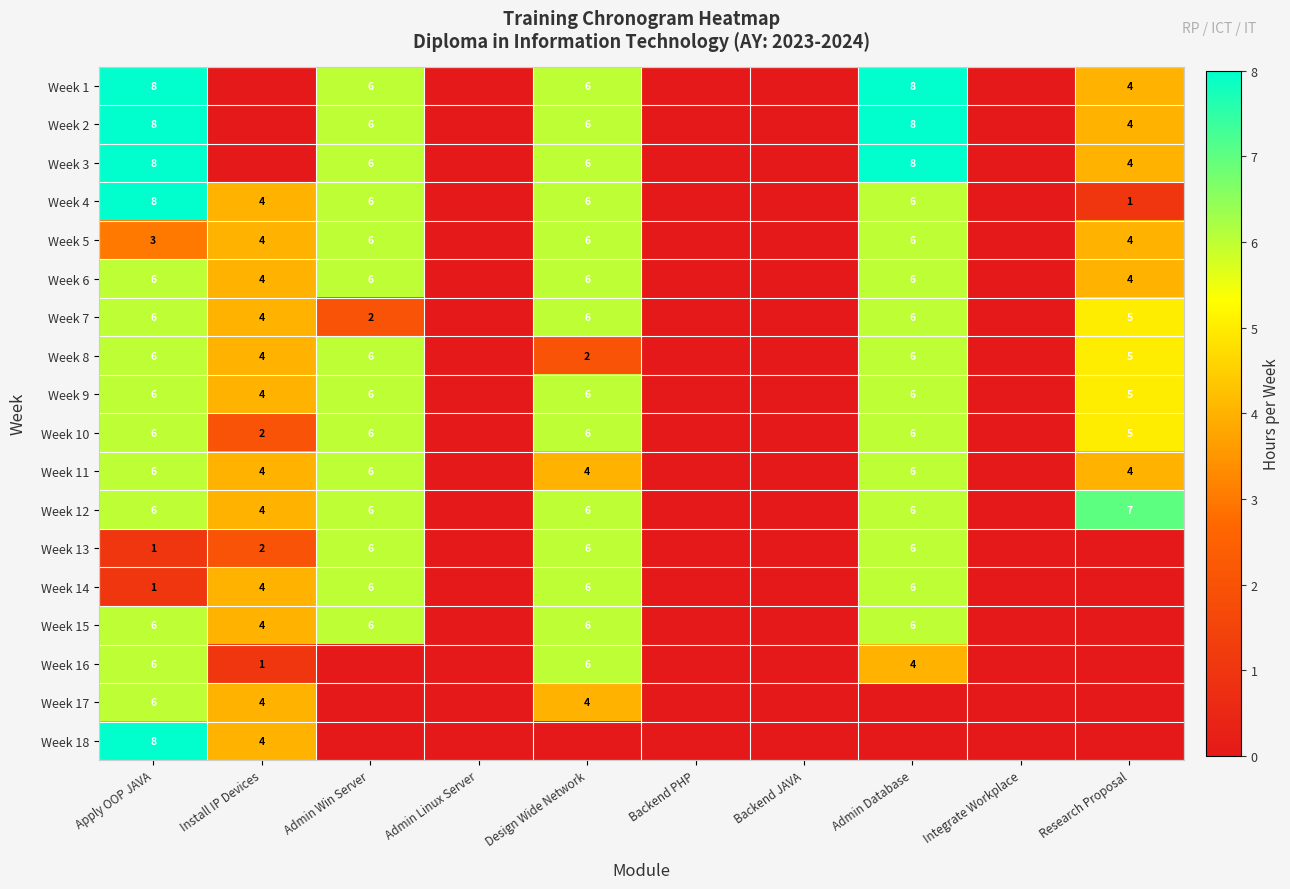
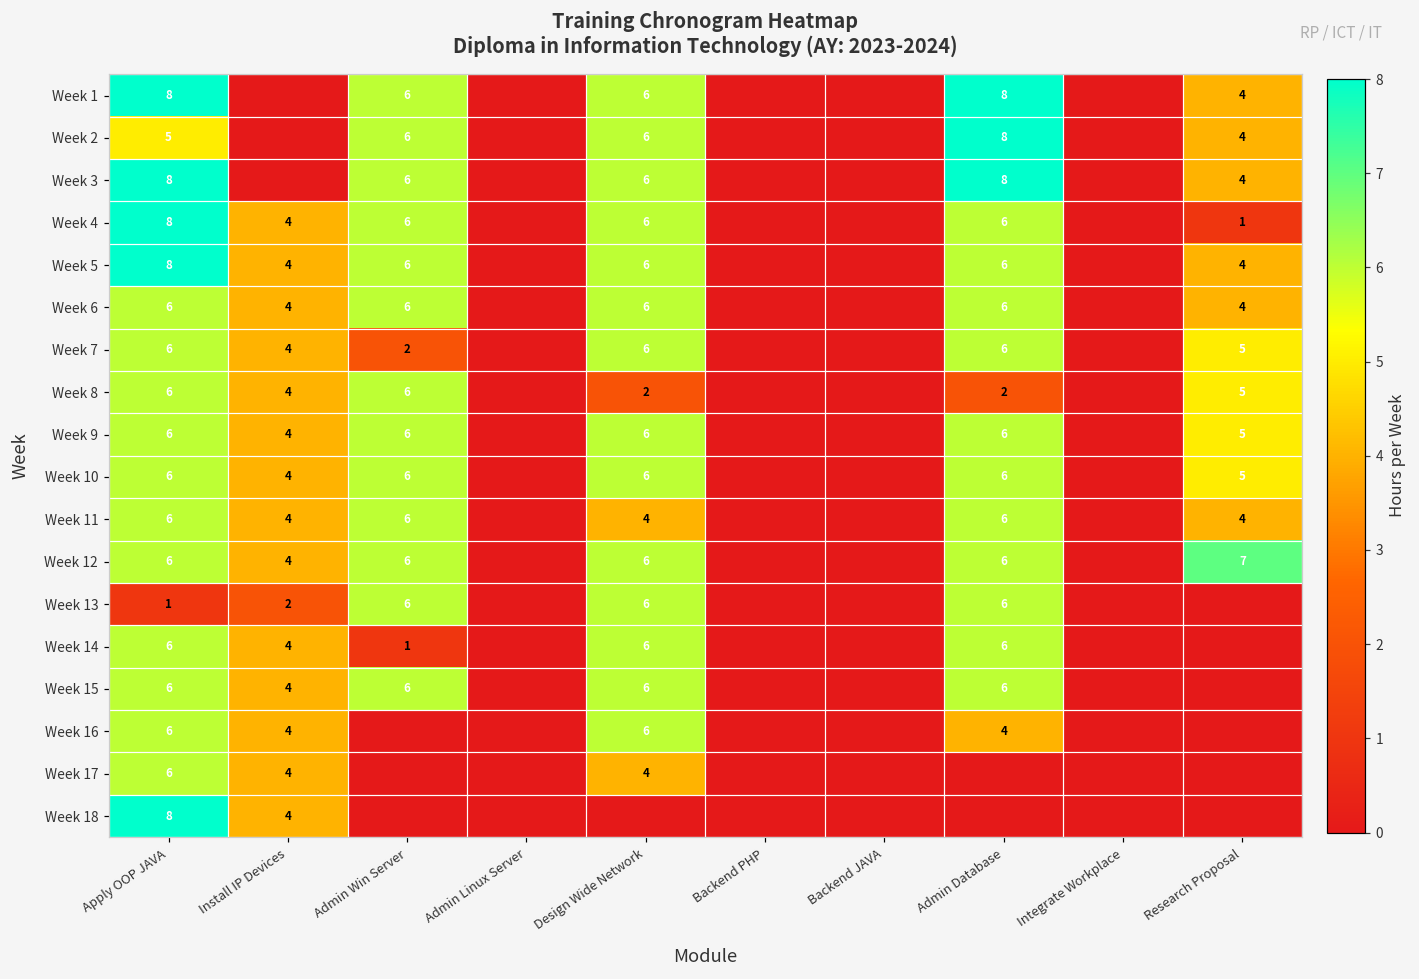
  {
    "Week 1": {
      "Apply OOP JAVA": 8,
      "Admin Win Server": 6,
      "Design Wide Network": 6,
      "Admin Database": 8,
      "Research Proposal": 4
    },
    "Week 2": {
-     "Apply OOP JAVA": 8,
+     "Apply OOP JAVA": 5,
      "Admin Win Server": 6,
      "Design Wide Network": 6,
      "Admin Database": 8,
      "Research Proposal": 4
    },
    "Week 3": {
      "Apply OOP JAVA": 8,
      "Admin Win Server": 6,
      "Design Wide Network": 6,
      "Admin Database": 8,
      "Research Proposal": 4
    },
    "Week 4": {
      "Apply OOP JAVA": 8,
      "Install IP Devices": 4,
      "Admin Win Server": 6,
      "Design Wide Network": 6,
      "Admin Database": 6,
      "Research Proposal": 1
    },
    "Week 5": {
-     "Apply OOP JAVA": 3,
+     "Apply OOP JAVA": 8,
      "Install IP Devices": 4,
      "Admin Win Server": 6,
      "Design Wide Network": 6,
      "Admin Database": 6,
      "Research Proposal": 4
    },
    "Week 6": {
      "Apply OOP JAVA": 6,
      "Install IP Devices": 4,
      "Admin Win Server": 6,
      "Design Wide Network": 6,
      "Admin Database": 6,
      "Research Proposal": 4
    },
    "Week 7": {
      "Apply OOP JAVA": 6,
      "Install IP Devices": 4,
      "Admin Win Server": 2,
      "Design Wide Network": 6,
      "Admin Database": 6,
      "Research Proposal": 5
    },
    "Week 8": {
      "Apply OOP JAVA": 6,
      "Install IP Devices": 4,
      "Admin Win Server": 6,
      "Design Wide Network": 2,
-     "Admin Database": 6,
+     "Admin Database": 2,
      "Research Proposal": 5
    },
    "Week 9": {
      "Apply OOP JAVA": 6,
      "Install IP Devices": 4,
      "Admin Win Server": 6,
      "Design Wide Network": 6,
      "Admin Database": 6,
      "Research Proposal": 5
    },
    "Week 10": {
      "Apply OOP JAVA": 6,
-     "Install IP Devices": 2,
+     "Install IP Devices": 4,
      "Admin Win Server": 6,
      "Design Wide Network": 6,
      "Admin Database": 6,
      "Research Proposal": 5
    },
    "Week 11": {
      "Apply OOP JAVA": 6,
      "Install IP Devices": 4,
      "Admin Win Server": 6,
      "Design Wide Network": 4,
      "Admin Database": 6,
      "Research Proposal": 4
    },
    "Week 12": {
      "Apply OOP JAVA": 6,
      "Install IP Devices": 4,
      "Admin Win Server": 6,
      "Design Wide Network": 6,
      "Admin Database": 6,
      "Research Proposal": 7
    },
    "Week 13": {
      "Apply OOP JAVA": 1,
      "Install IP Devices": 2,
      "Admin Win Server": 6,
      "Design Wide Network": 6,
      "Admin Database": 6
    },
    "Week 14": {
-     "Apply OOP JAVA": 1,
+     "Apply OOP JAVA": 6,
      "Install IP Devices": 4,
-     "Admin Win Server": 6,
+     "Admin Win Server": 1,
      "Design Wide Network": 6,
      "Admin Database": 6
    },
    "Week 15": {
      "Apply OOP JAVA": 6,
      "Install IP Devices": 4,
      "Admin Win Server": 6,
      "Design Wide Network": 6,
      "Admin Database": 6
    },
    "Week 16": {
      "Apply OOP JAVA": 6,
-     "Install IP Devices": 1,
+     "Install IP Devices": 4,
      "Design Wide Network": 6,
      "Admin Database": 4
    },
    "Week 17": {
      "Apply OOP JAVA": 6,
      "Install IP Devices": 4,
      "Design Wide Network": 4
    },
    "Week 18": {
      "Apply OOP JAVA": 8,
      "Install IP Devices": 4
    }
  }
